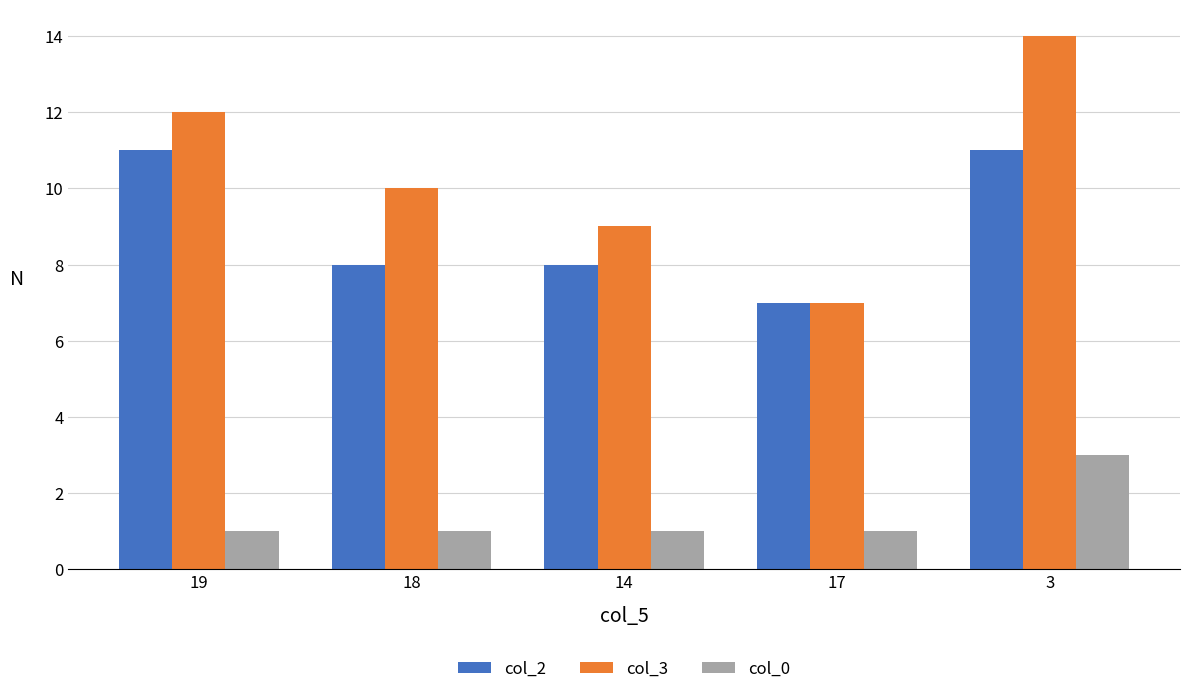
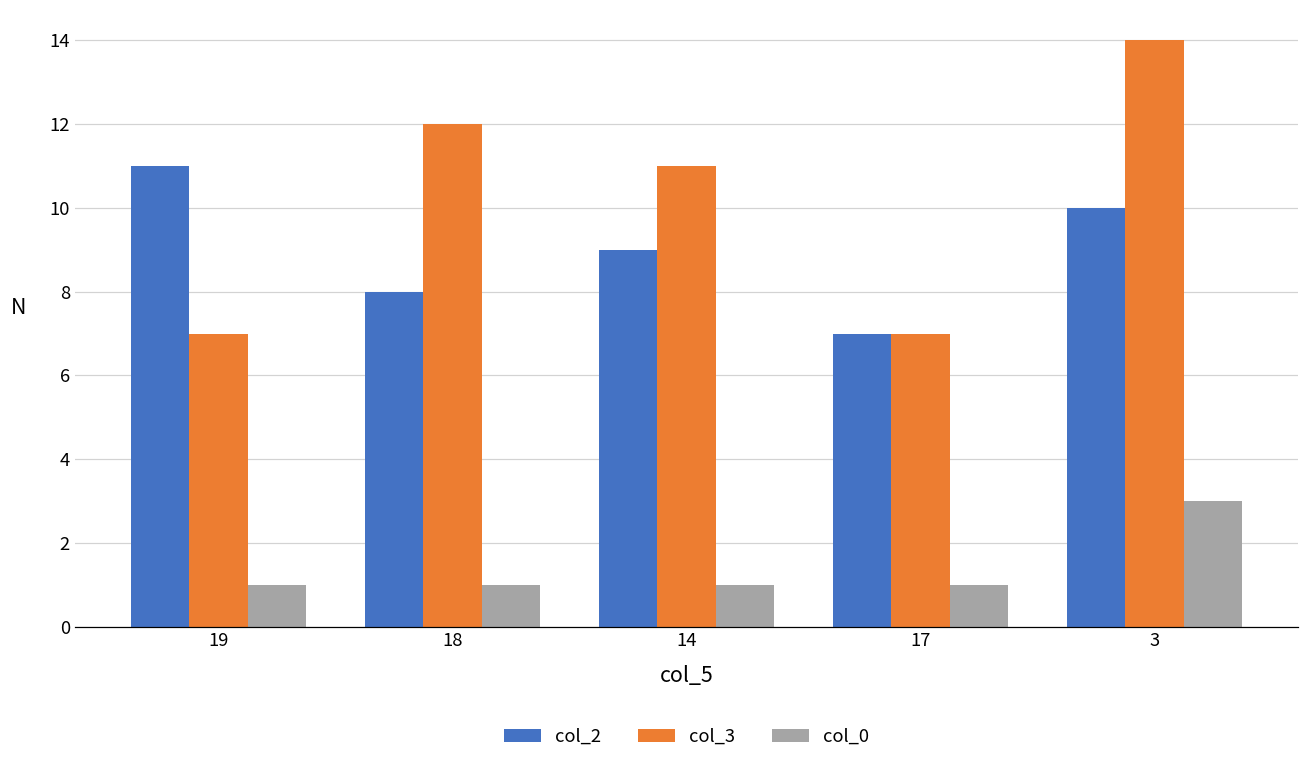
  {
    "col_2": {
      "19": 11,
      "18": 8,
-     "14": 8,
+     "14": 9,
      "17": 7,
-     "3": 11
+     "3": 10
    },
    "col_3": {
-     "19": 12,
-     "18": 10,
-     "14": 9,
+     "19": 7,
+     "18": 12,
+     "14": 11,
      "17": 7,
      "3": 14
    },
    "col_0": {
      "19": 1,
      "18": 1,
      "14": 1,
      "17": 1,
      "3": 3
    }
  }
